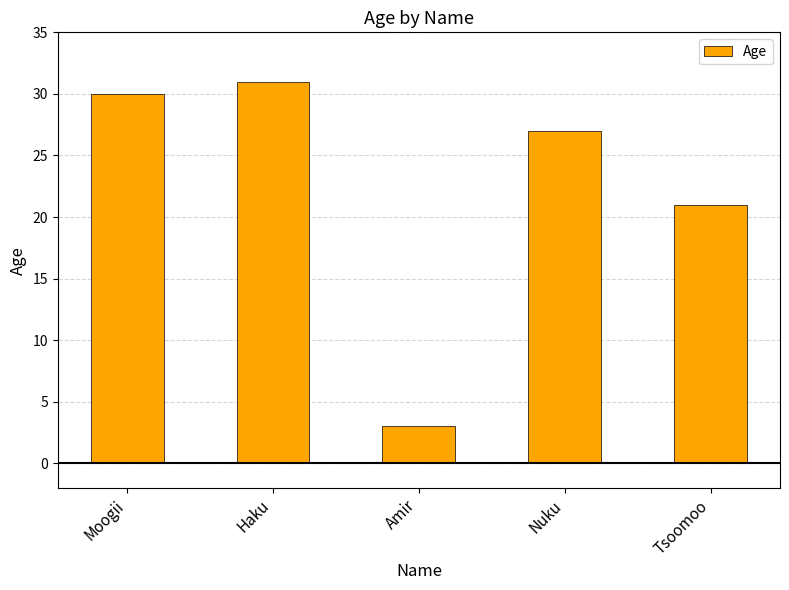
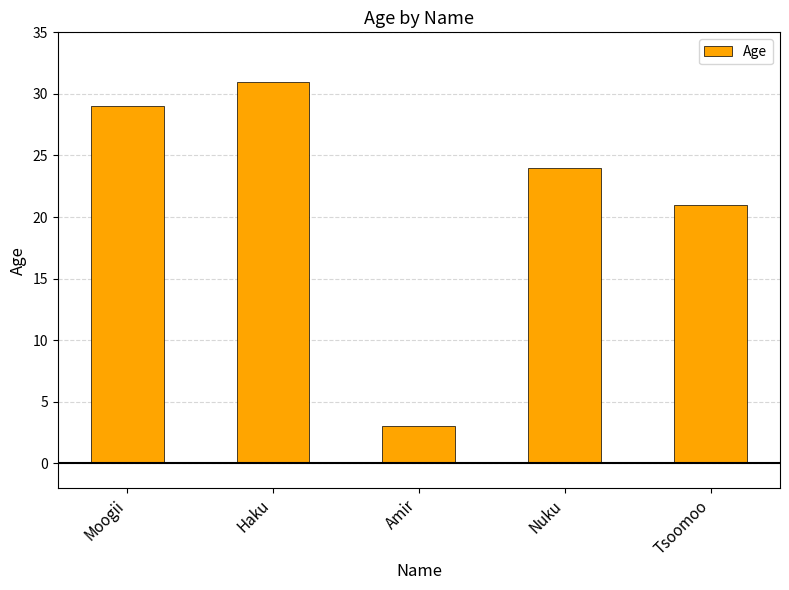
  {
-   "Moogii": 30,
+   "Moogii": 29,
    "Haku": 31,
    "Amir": 3,
-   "Nuku": 27,
+   "Nuku": 24,
    "Tsoomoo": 21
  }
